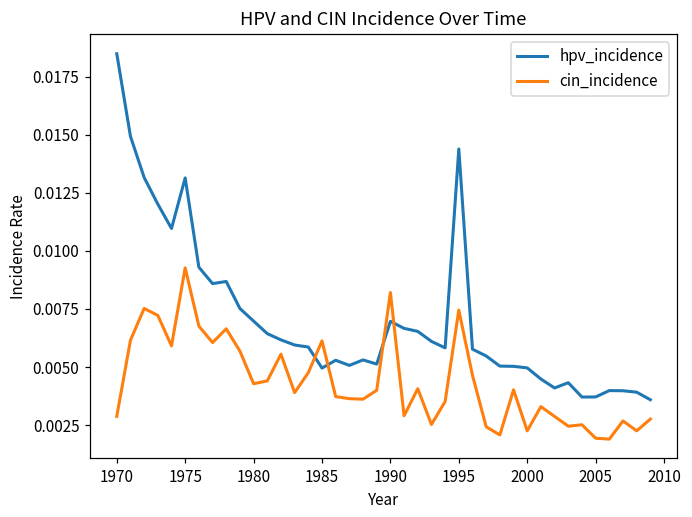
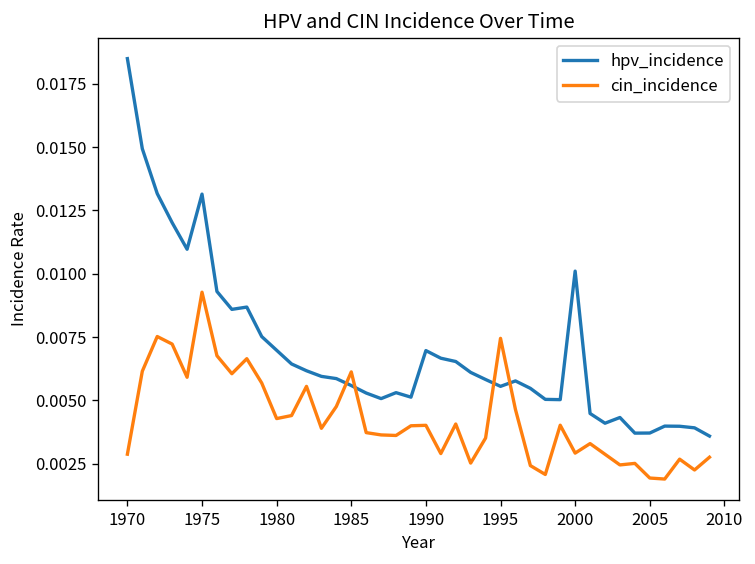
  {
    "hpv_incidence": {
      "1970": 0.0185,
      "1975": 0.0131,
      "1980": 0.0070,
-     "1985": 0.0050,
+     "1985": 0.0056,
      "1990": 0.0070,
-     "1995": 0.0144,
-     "2000": 0.0050,
+     "1995": 0.0056,
+     "2000": 0.0101,
      "2005": 0.0037
    },
    "cin_incidence": {
      "1970": 0.0029,
      "1975": 0.0093,
      "1980": 0.0043,
      "1985": 0.0061,
-     "1990": 0.0082,
+     "1990": 0.0040,
      "1995": 0.0074,
-     "2000": 0.0023,
+     "2000": 0.0029,
      "2005": 0.0019
    }
  }
